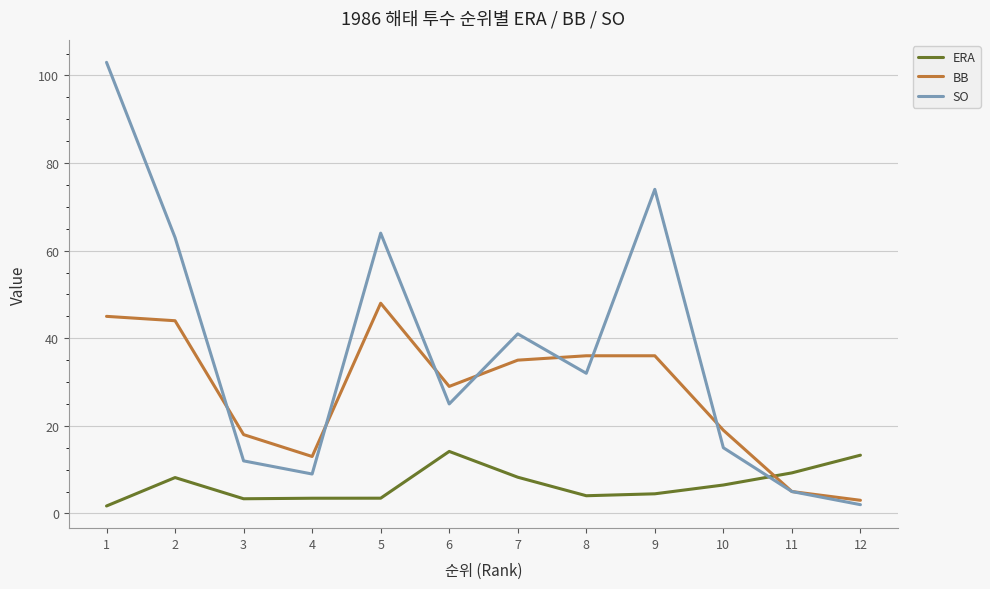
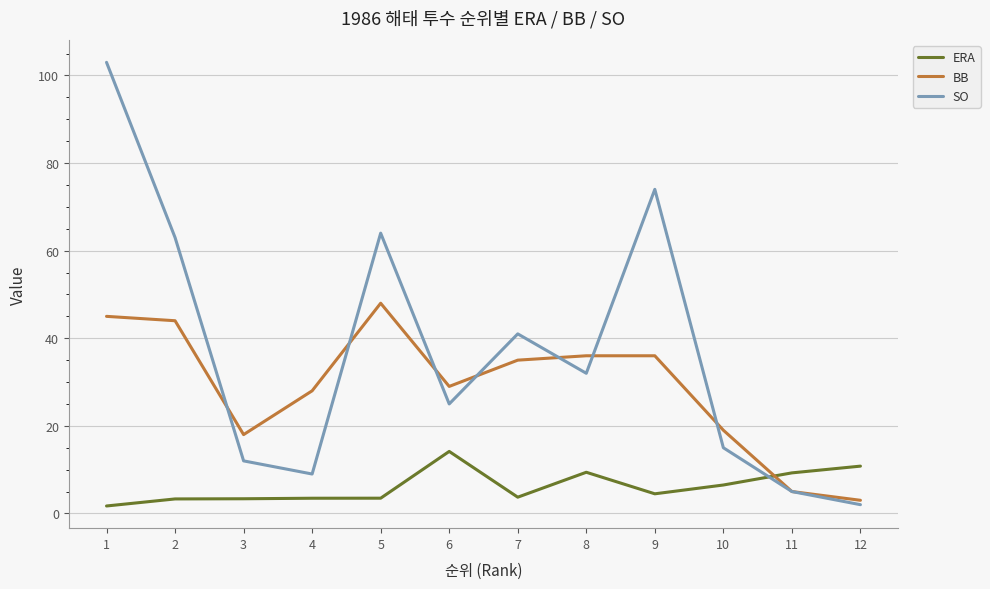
  {
    "ERA": {
      "1": 2,
-     "2": 8,
+     "2": 3,
      "3": 3,
      "4": 3,
      "5": 3,
      "6": 14,
-     "7": 8,
-     "8": 4,
+     "7": 4,
+     "8": 9,
      "9": 4,
      "10": 6,
      "11": 9,
-     "12": 13
+     "12": 11
    },
    "BB": {
      "1": 45,
      "2": 44,
      "3": 18,
-     "4": 13,
+     "4": 28,
      "5": 48,
      "6": 29,
      "7": 35,
      "8": 36,
      "9": 36,
      "10": 19,
      "12": 3
    },
    "SO": {
      "1": 103,
      "2": 63,
      "3": 12,
      "4": 9,
      "5": 64,
      "6": 25,
      "7": 41,
      "8": 32,
      "9": 74,
      "10": 15,
      "12": 2
    }
  }
